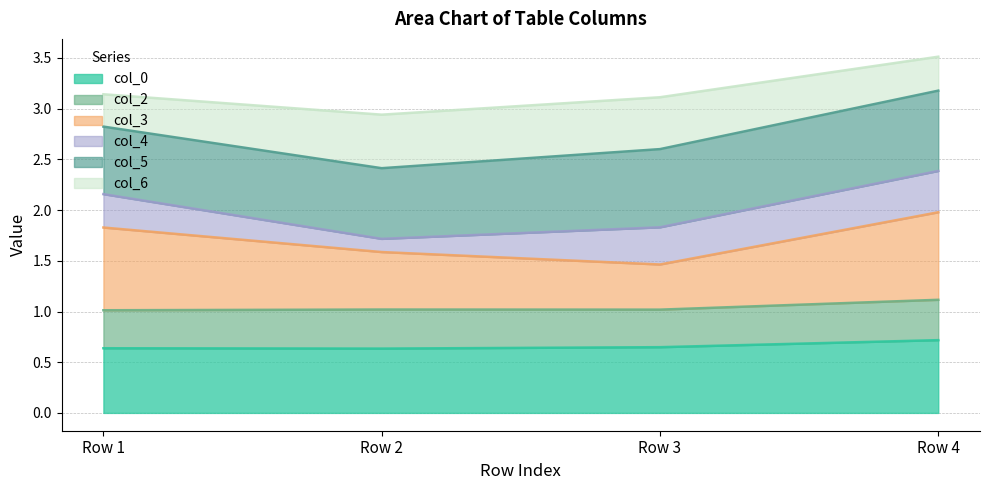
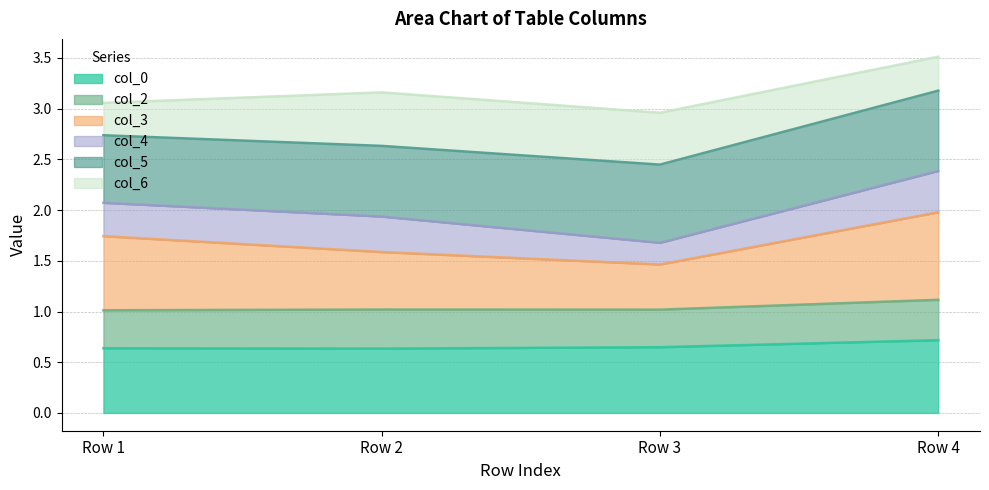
  {
    "col_3": {
-     "Row 1": 0.82,
+     "Row 1": 0.73,
      "Row 2": 0.57,
      "Row 3": 0.45,
      "Row 4": 0.86
    },
    "col_4": {
      "Row 1": 0.33,
-     "Row 2": 0.13,
-     "Row 3": 0.37,
+     "Row 2": 0.35,
+     "Row 3": 0.21,
      "Row 4": 0.41
    },
    "col_6": {
      "Row 1": 0.32,
      "Row 2": 0.53,
      "Row 3": 0.51,
      "Row 4": 0.33
    }
  }
